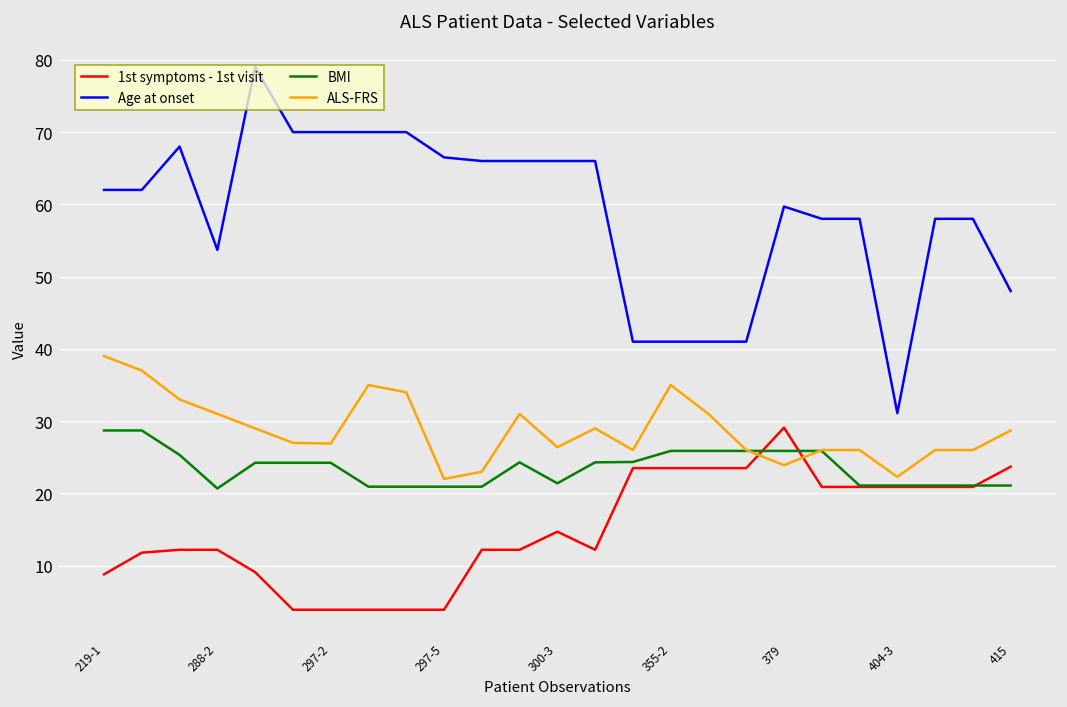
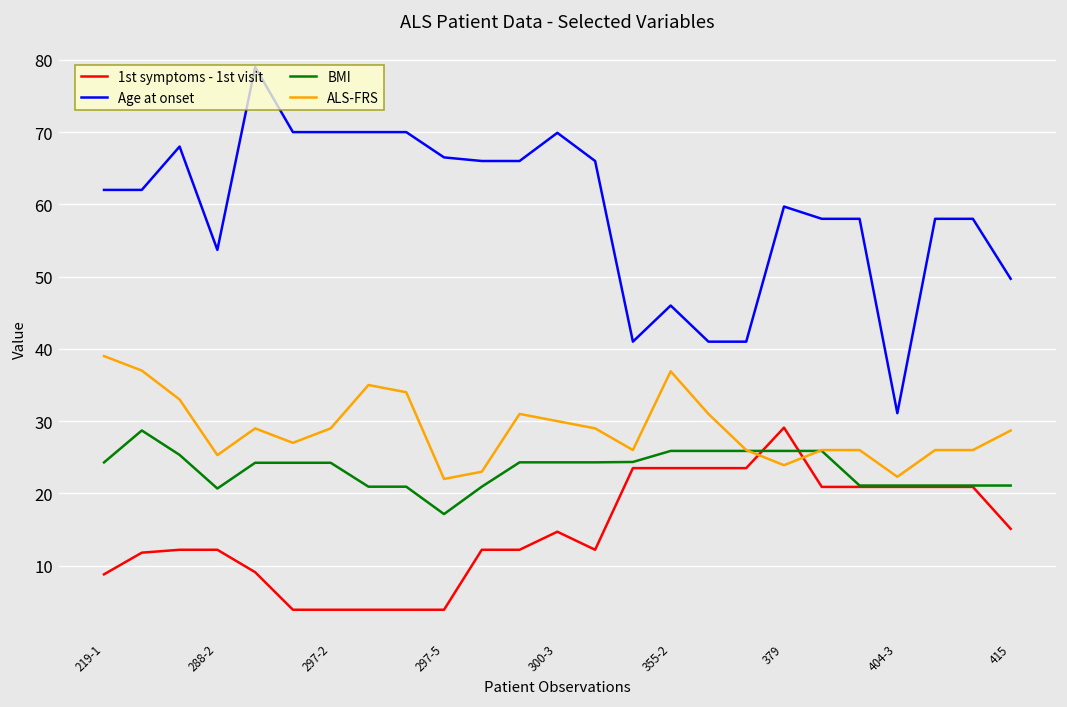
  {
    "1st symptoms - 1st visit": {
      "219-1": 9,
      "288-2": 12,
      "297-2": 4,
      "297-5": 4,
      "300-3": 15,
      "355-2": 24,
      "379": 29,
-     "415": 24
+     "415": 15
    },
    "Age at onset": {
      "219-1": 62,
      "288-2": 54,
      "297-2": 70,
      "297-5": 67,
-     "300-3": 66,
-     "355-2": 41,
+     "300-3": 70,
+     "355-2": 46,
      "379": 60,
      "404-3": 31,
-     "415": 48
+     "415": 50
    },
    "BMI": {
-     "219-1": 29,
+     "219-1": 24,
      "288-2": 21,
      "297-2": 24,
-     "297-5": 21,
-     "300-3": 21,
+     "297-5": 17,
+     "300-3": 24,
      "355-2": 26,
      "379": 26,
      "415": 21
    },
    "ALS-FRS": {
      "219-1": 39,
-     "288-2": 31,
-     "297-2": 27,
+     "288-2": 25,
+     "297-2": 29,
      "297-5": 22,
-     "300-3": 26,
-     "355-2": 35,
+     "300-3": 30,
+     "355-2": 37,
      "379": 24,
      "404-3": 22,
      "415": 29
    }
  }
